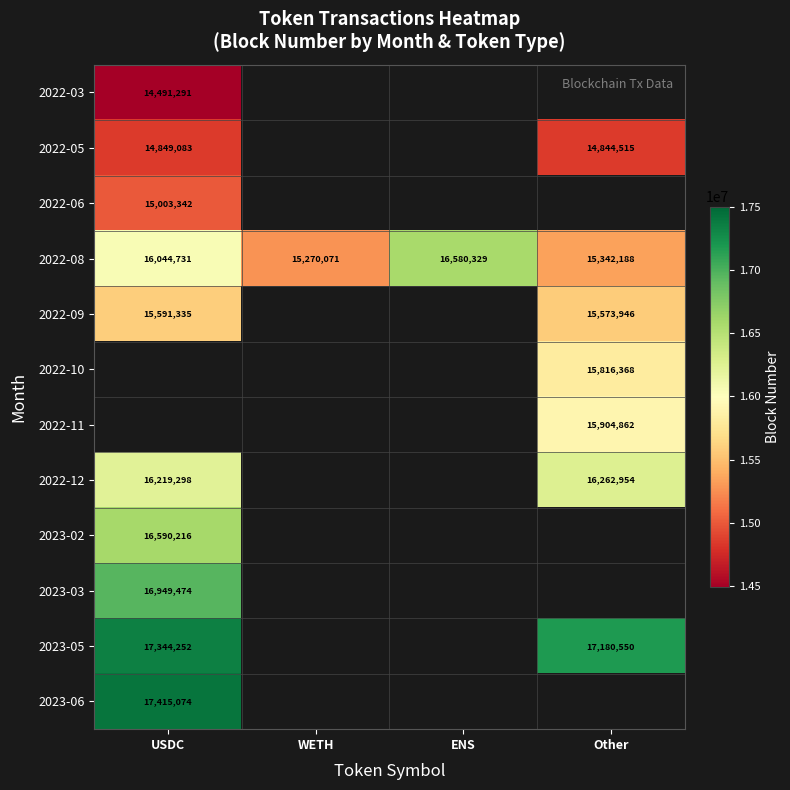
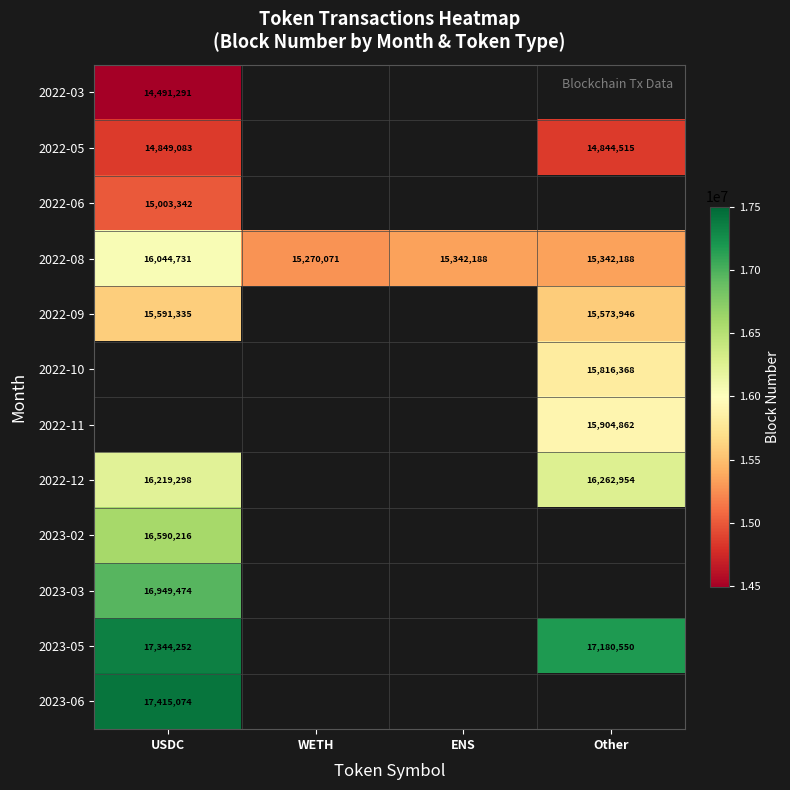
  {
    "2022-03": {
      "USDC": "14,491,291"
    },
    "2022-05": {
      "USDC": "14,849,083",
      "Other": "14,844,515"
    },
    "2022-06": {
      "USDC": "15,003,342"
    },
    "2022-08": {
      "USDC": "16,044,731",
      "WETH": "15,270,071",
-     "ENS": "16,580,329",
+     "ENS": "15,342,188",
      "Other": "15,342,188"
    },
    "2022-09": {
      "USDC": "15,591,335",
      "Other": "15,573,946"
    },
    "2022-10": {
      "Other": "15,816,368"
    },
    "2022-11": {
      "Other": "15,904,862"
    },
    "2022-12": {
      "USDC": "16,219,298",
      "Other": "16,262,954"
    },
    "2023-02": {
      "USDC": "16,590,216"
    },
    "2023-03": {
      "USDC": "16,949,474"
    },
    "2023-05": {
      "USDC": "17,344,252",
      "Other": "17,180,550"
    },
    "2023-06": {
      "USDC": "17,415,074"
    }
  }
